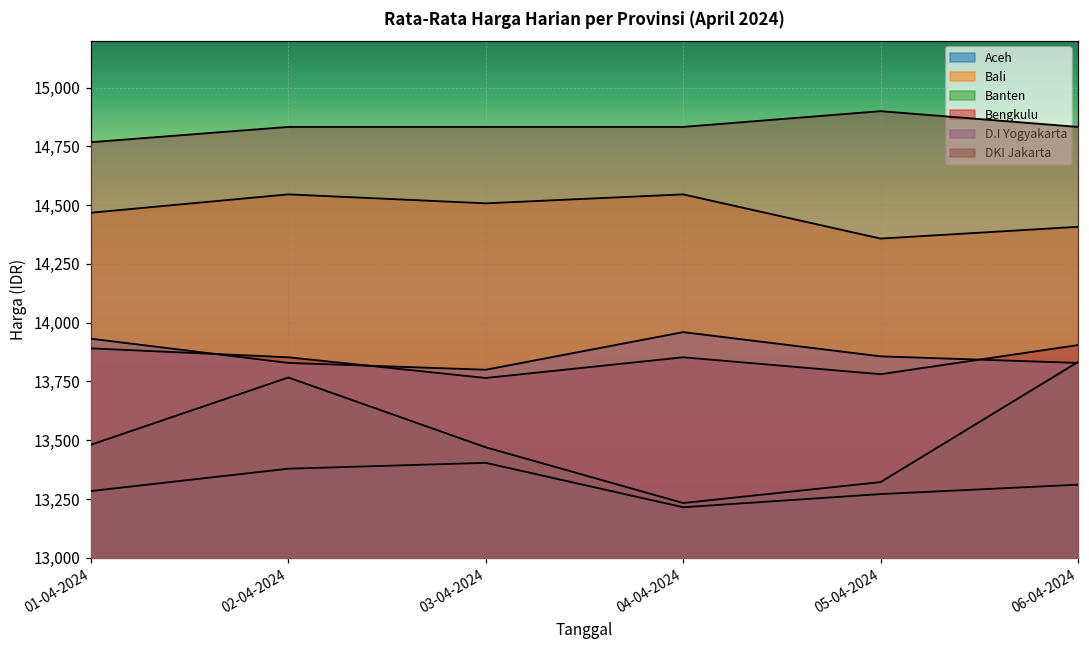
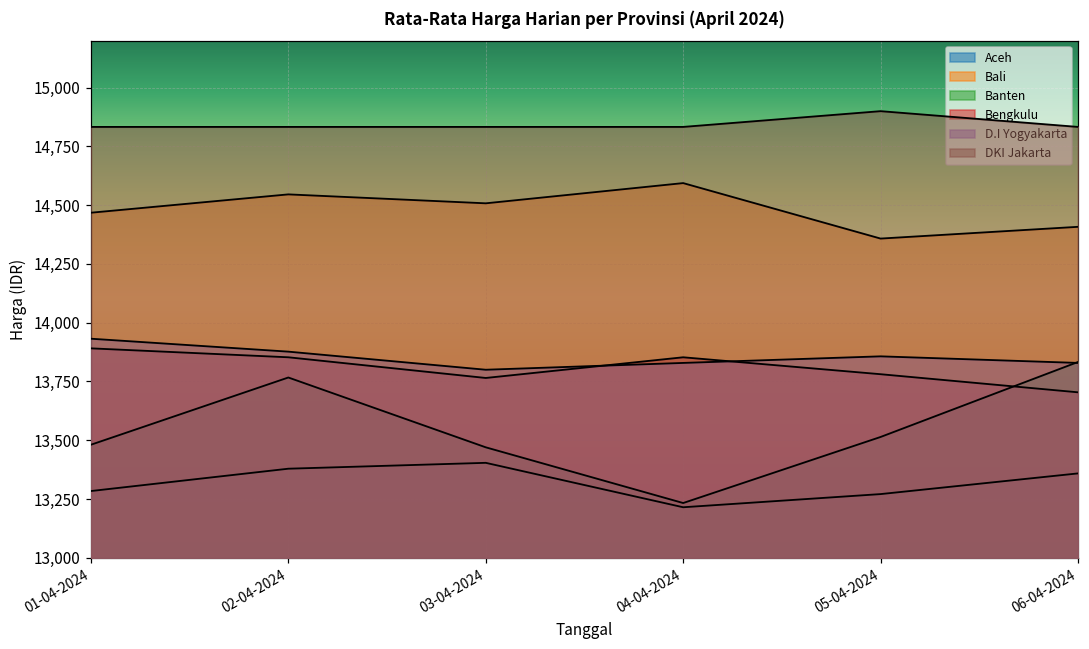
  {
    "Aceh": {
      "01-04-2024": "13,280",
      "02-04-2024": "13,380",
      "03-04-2024": "13,400",
      "04-04-2024": "13,220",
      "05-04-2024": "13,270",
-     "06-04-2024": "13,310"
+     "06-04-2024": "13,360"
    },
    "Bali": {
      "01-04-2024": "14,470",
      "02-04-2024": "14,550",
      "03-04-2024": "14,510",
-     "04-04-2024": "14,550",
+     "04-04-2024": "14,590",
      "05-04-2024": "14,360",
      "06-04-2024": "14,410"
    },
    "Banten": {
      "01-04-2024": "13,480",
      "02-04-2024": "13,770",
      "03-04-2024": "13,470",
      "04-04-2024": "13,230",
-     "05-04-2024": "13,320"
+     "05-04-2024": "13,510"
    },
    "Bengkulu": {
      "01-04-2024": "13,890",
      "02-04-2024": "13,850",
      "03-04-2024": "13,770",
      "04-04-2024": "13,850",
      "05-04-2024": "13,780",
-     "06-04-2024": "13,910"
+     "06-04-2024": "13,700"
    },
    "D.I Yogyakarta": {
      "01-04-2024": "13,930",
-     "02-04-2024": "13,830",
+     "02-04-2024": "13,880",
      "03-04-2024": "13,800",
-     "04-04-2024": "13,960",
+     "04-04-2024": "13,830",
      "05-04-2024": "13,860"
    },
    "DKI Jakarta": {
-     "01-04-2024": "14,770",
+     "01-04-2024": "14,830",
      "02-04-2024": "14,830",
      "03-04-2024": "14,830",
      "04-04-2024": "14,830",
      "05-04-2024": "14,900",
      "06-04-2024": "14,830"
    }
  }
